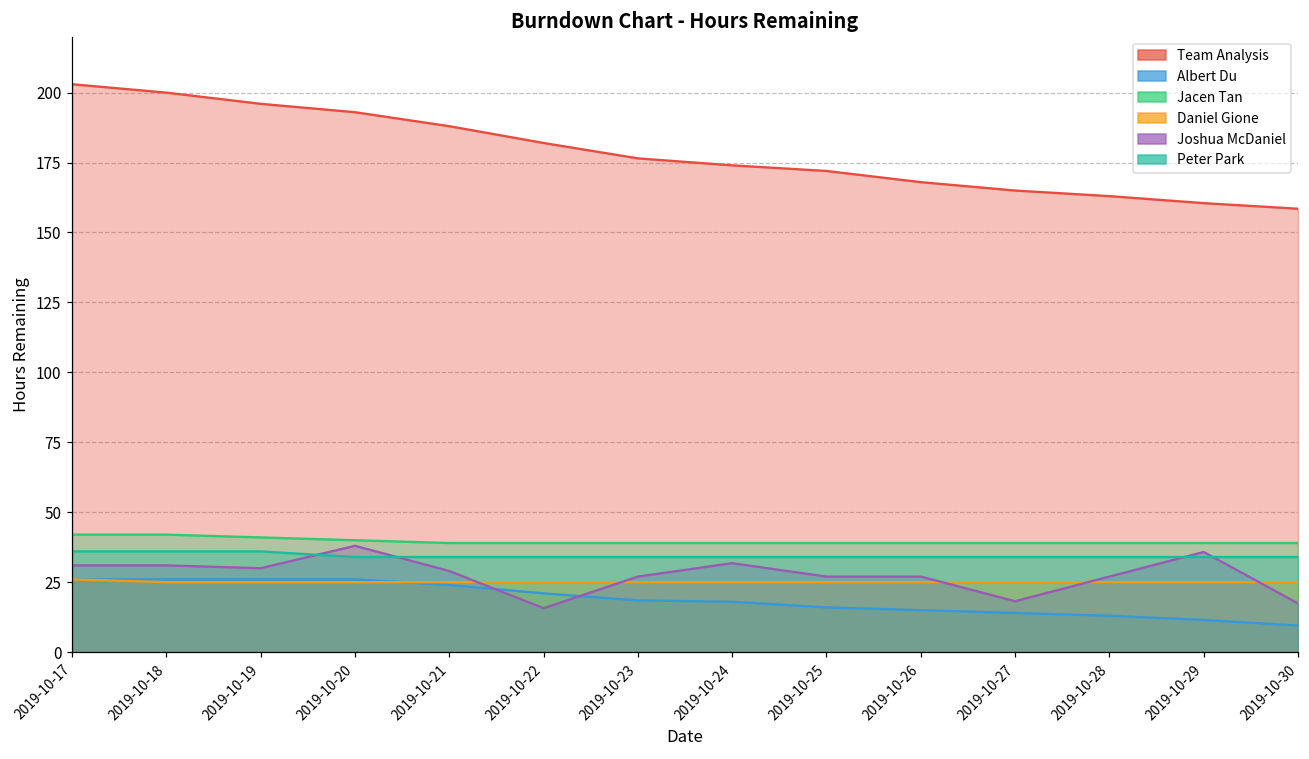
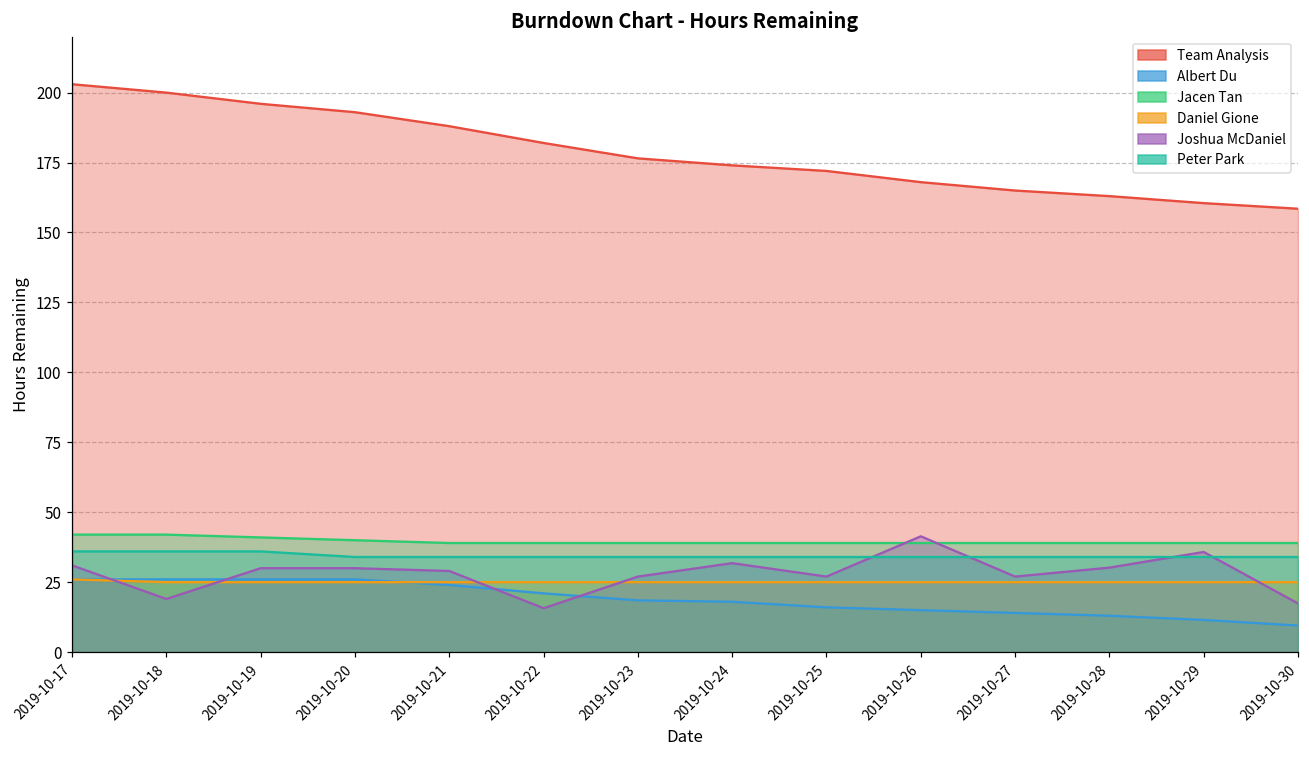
  {
    "Joshua McDaniel": {
      "2019-10-17": 31,
-     "2019-10-18": 31,
+     "2019-10-18": 19,
      "2019-10-19": 30,
-     "2019-10-20": 38,
+     "2019-10-20": 30,
      "2019-10-21": 29,
      "2019-10-22": 16,
      "2019-10-23": 27,
      "2019-10-24": 32,
      "2019-10-25": 27,
-     "2019-10-26": 27,
-     "2019-10-27": 18,
-     "2019-10-28": 27,
+     "2019-10-26": 41,
+     "2019-10-27": 27,
+     "2019-10-28": 30,
      "2019-10-29": 36,
      "2019-10-30": 17
    }
  }
